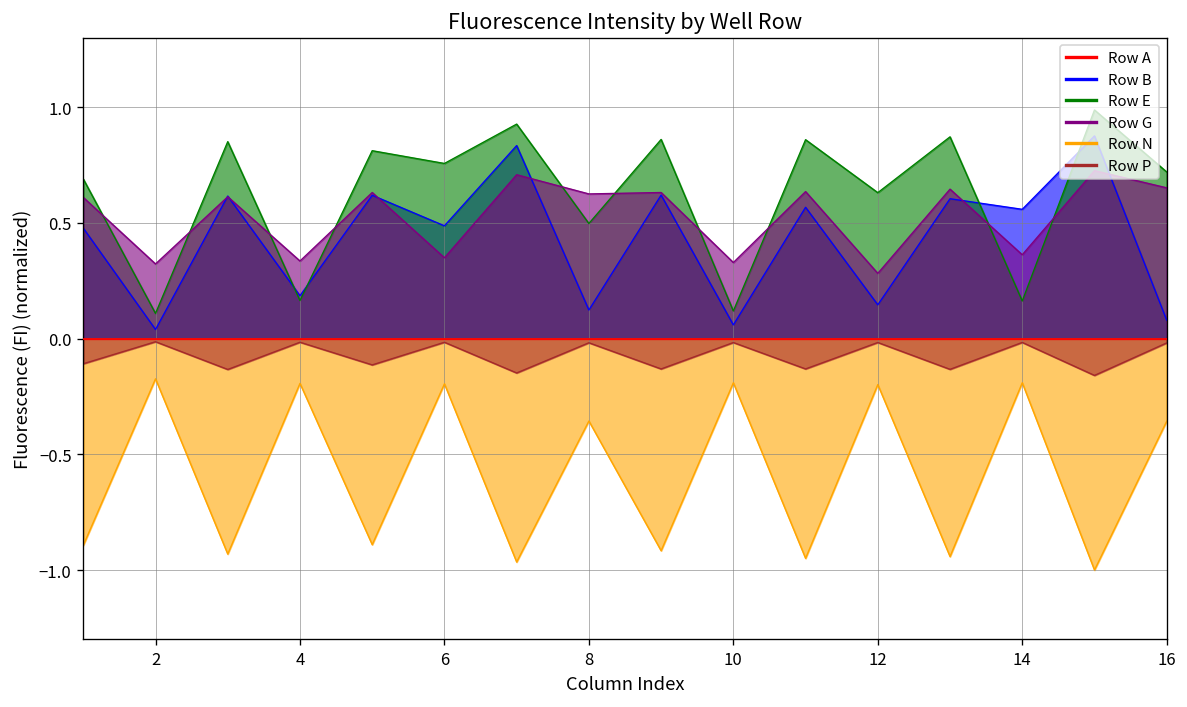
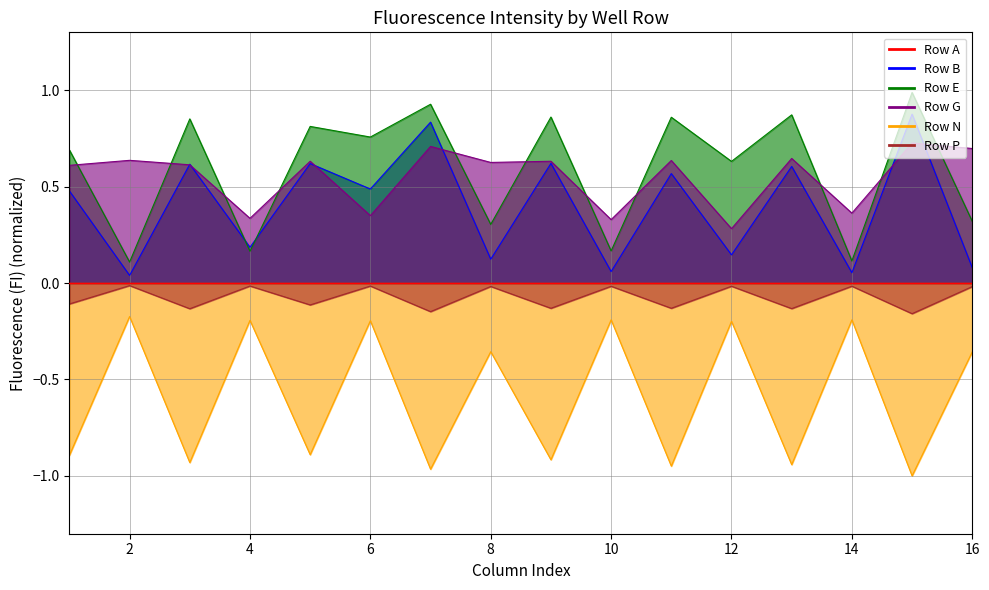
  {
    "Row B": {
      "2": 0.04,
      "4": 0.19,
      "6": 0.49,
      "8": 0.12,
      "10": 0.06,
      "12": 0.15,
-     "14": 0.56,
+     "14": 0.05,
      "16": 0.08
    },
    "Row E": {
      "2": 0.11,
      "4": 0.16,
      "6": 0.76,
-     "8": 0.50,
-     "10": 0.12,
+     "8": 0.30,
+     "10": 0.17,
      "12": 0.63,
-     "14": 0.16,
-     "16": 0.72
+     "14": 0.11,
+     "16": 0.32
    },
    "Row G": {
-     "2": 0.32,
+     "2": 0.64,
      "4": 0.34,
      "6": 0.35,
      "8": 0.63,
      "10": 0.33,
      "12": 0.28,
      "14": 0.36,
-     "16": 0.65
+     "16": 0.70
    }
  }
